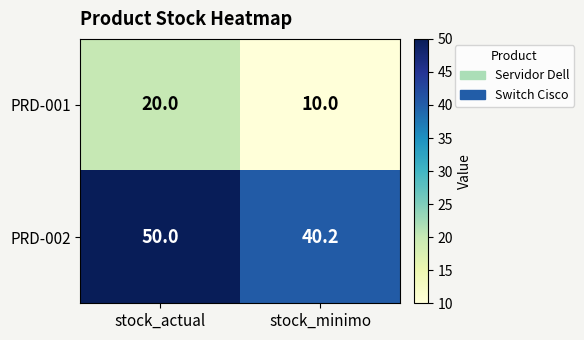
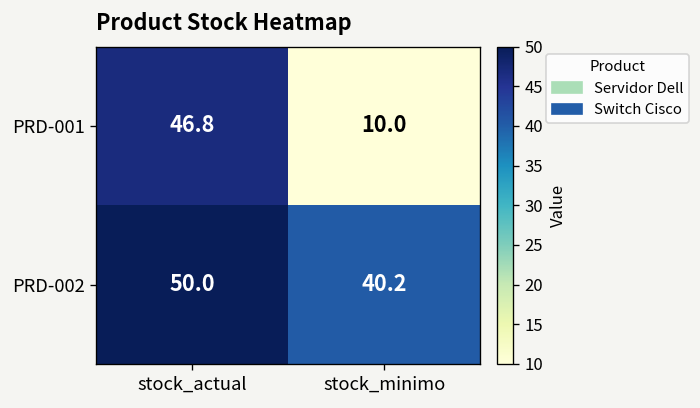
  {
    "PRD-001": {
-     "stock_actual": 20.0,
+     "stock_actual": 46.8,
      "stock_minimo": 10.0
    },
    "PRD-002": {
      "stock_actual": 50.0,
      "stock_minimo": 40.2
    }
  }
